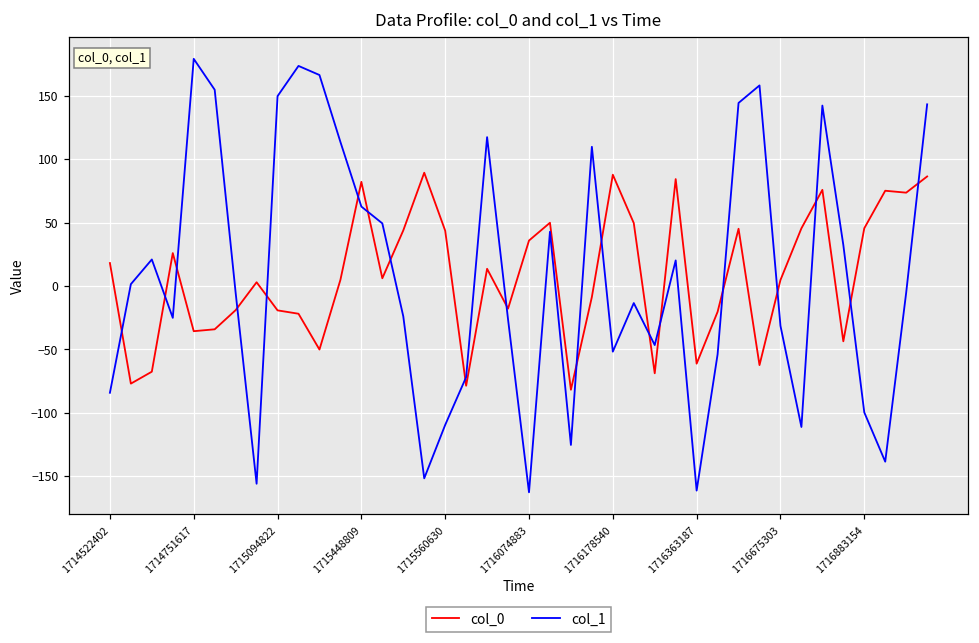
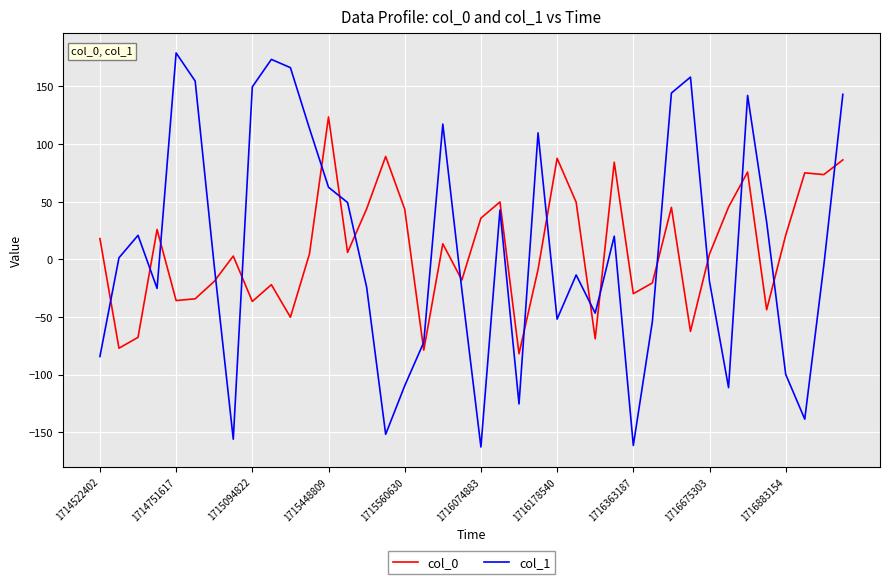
  {
    "col_0": {
      "1714522402": 18,
      "1714751617": -36,
-     "1715094822": -19,
-     "1715448809": 82,
+     "1715094822": -36,
+     "1715448809": 124,
      "1715560630": 44,
      "1716074883": 36,
      "1716178540": 88,
-     "1716363187": -61,
+     "1716363187": -30,
      "1716675303": 5,
-     "1716883154": 45
+     "1716883154": 21
    },
    "col_1": {
      "1714522402": -84,
      "1714751617": 179,
      "1715094822": 150,
      "1715448809": 63,
      "1715560630": -110,
      "1716074883": -163,
      "1716178540": -52,
      "1716363187": -161,
-     "1716675303": -31,
+     "1716675303": -19,
      "1716883154": -100
    }
  }
